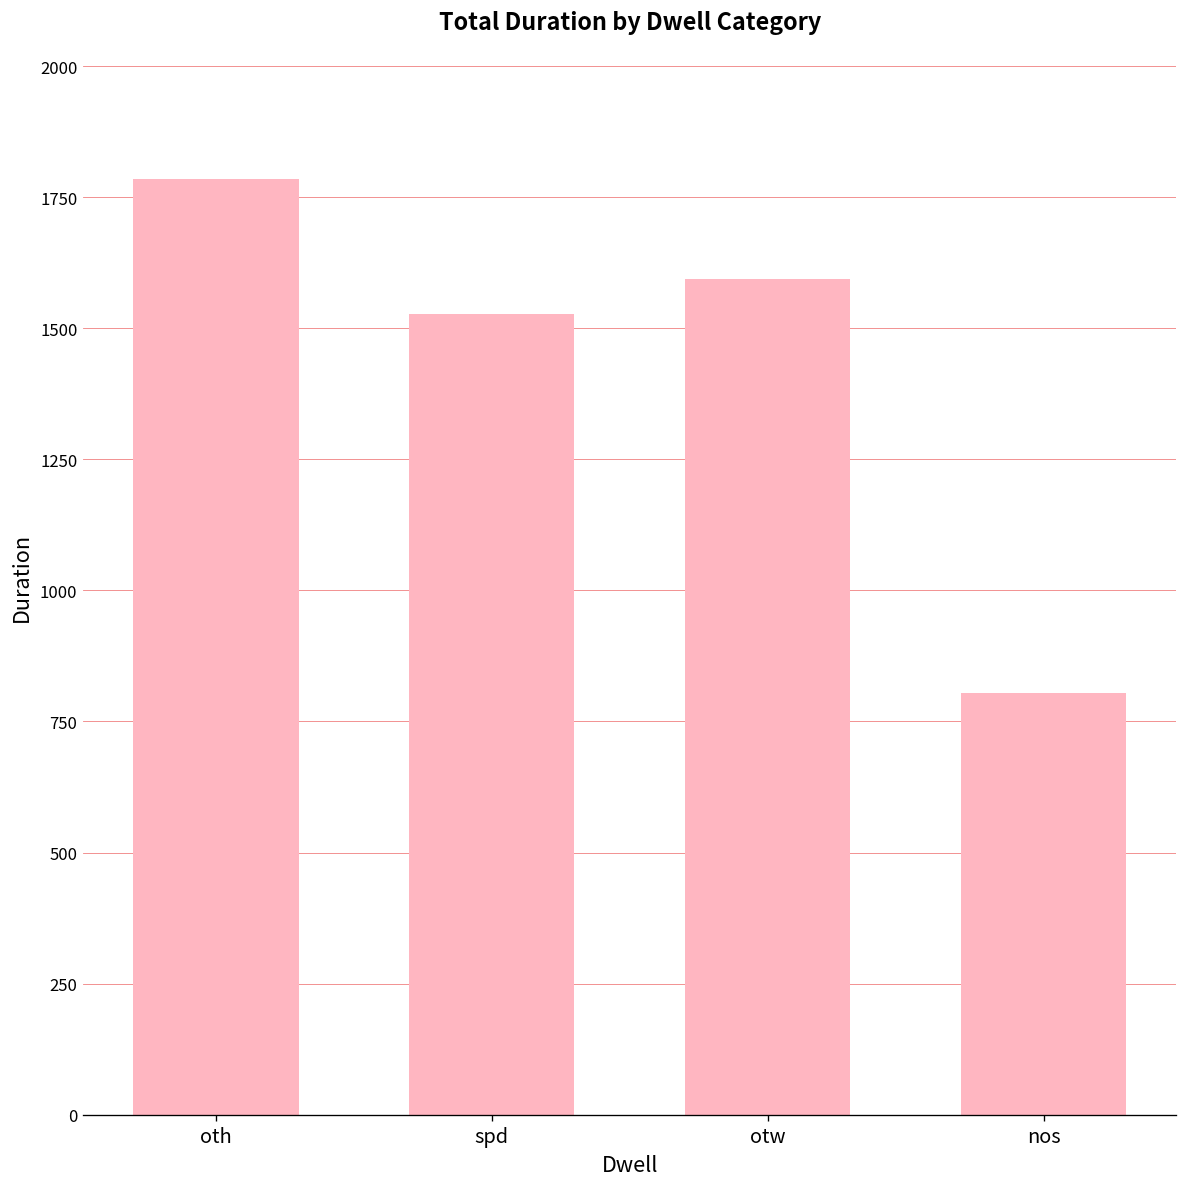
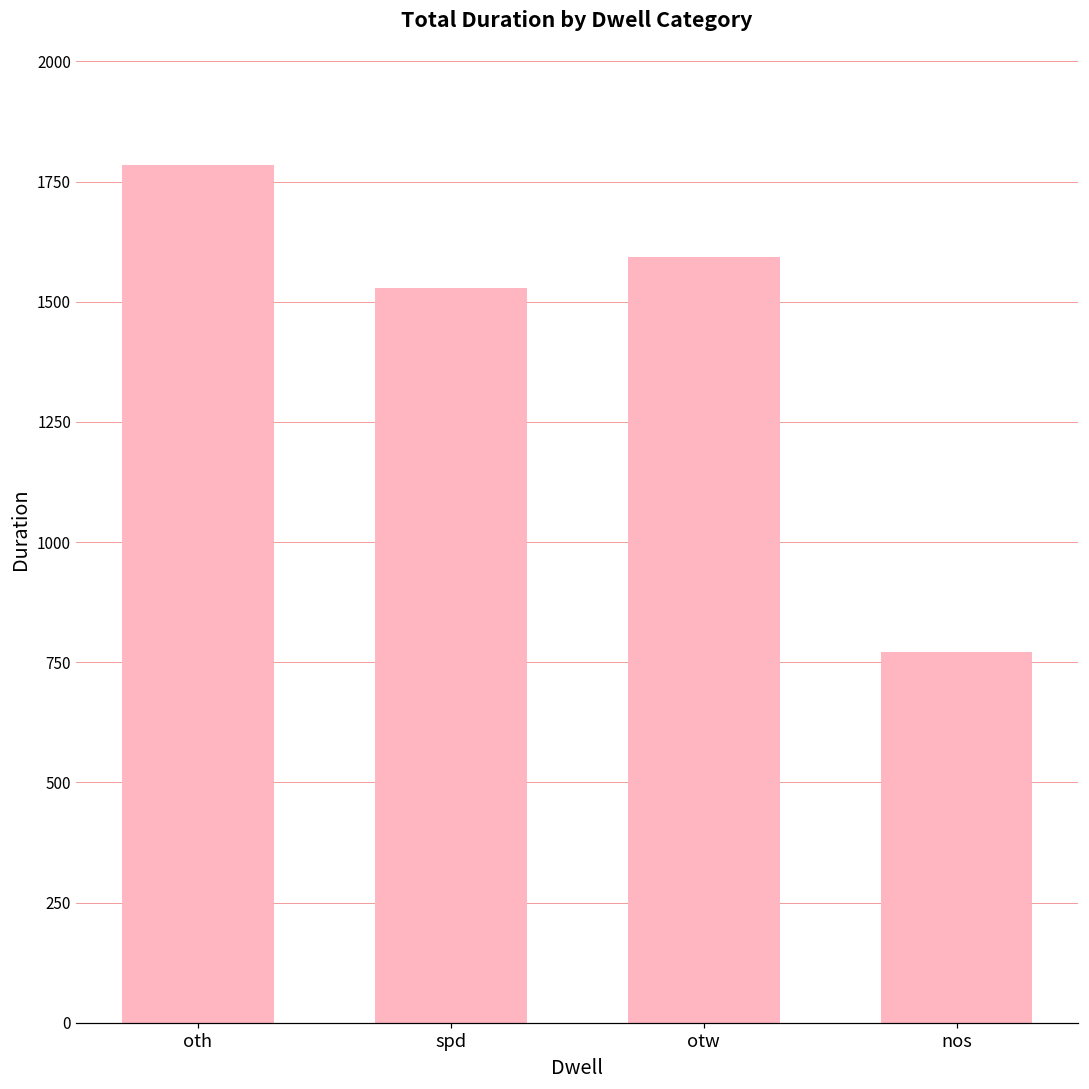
  {
    "oth": 1780,
    "spd": 1530,
    "otw": 1590,
-   "nos": 800
+   "nos": 770
  }
